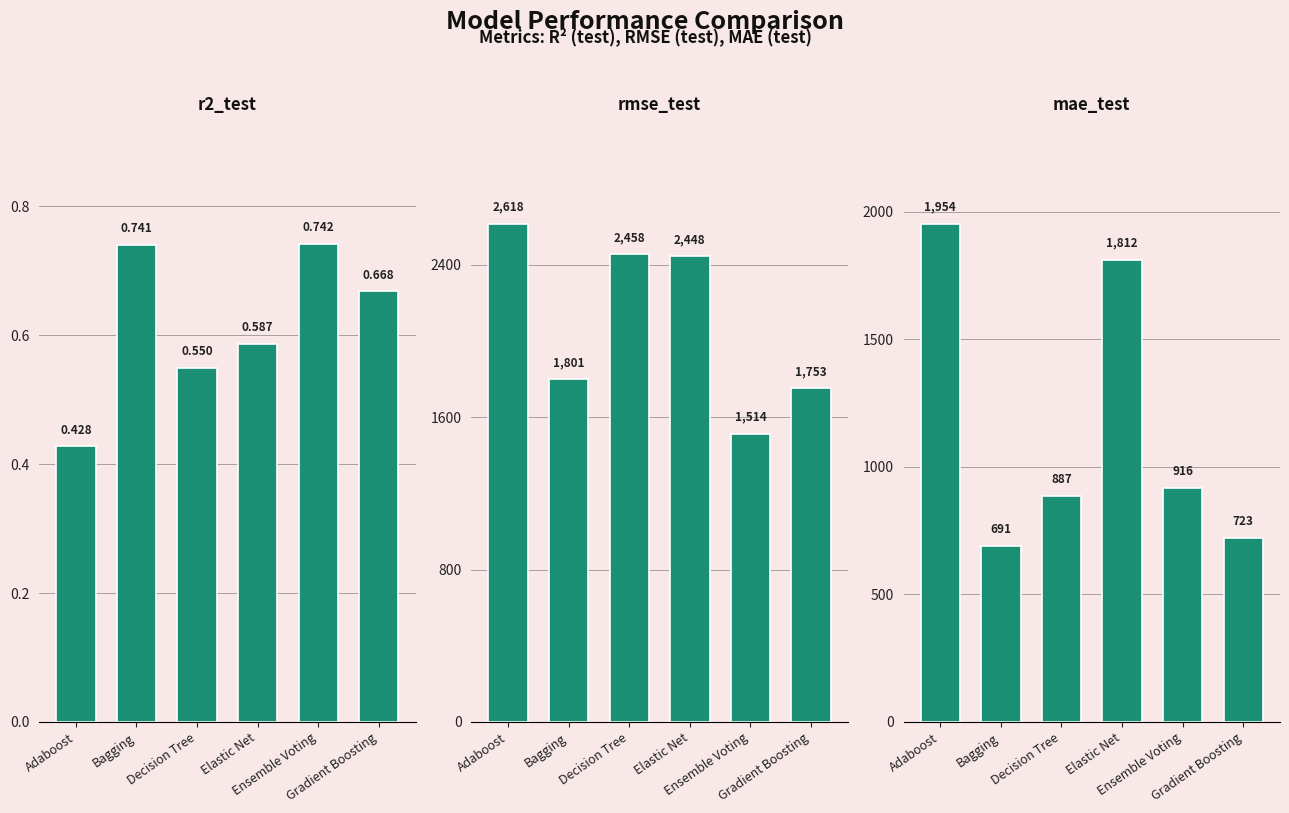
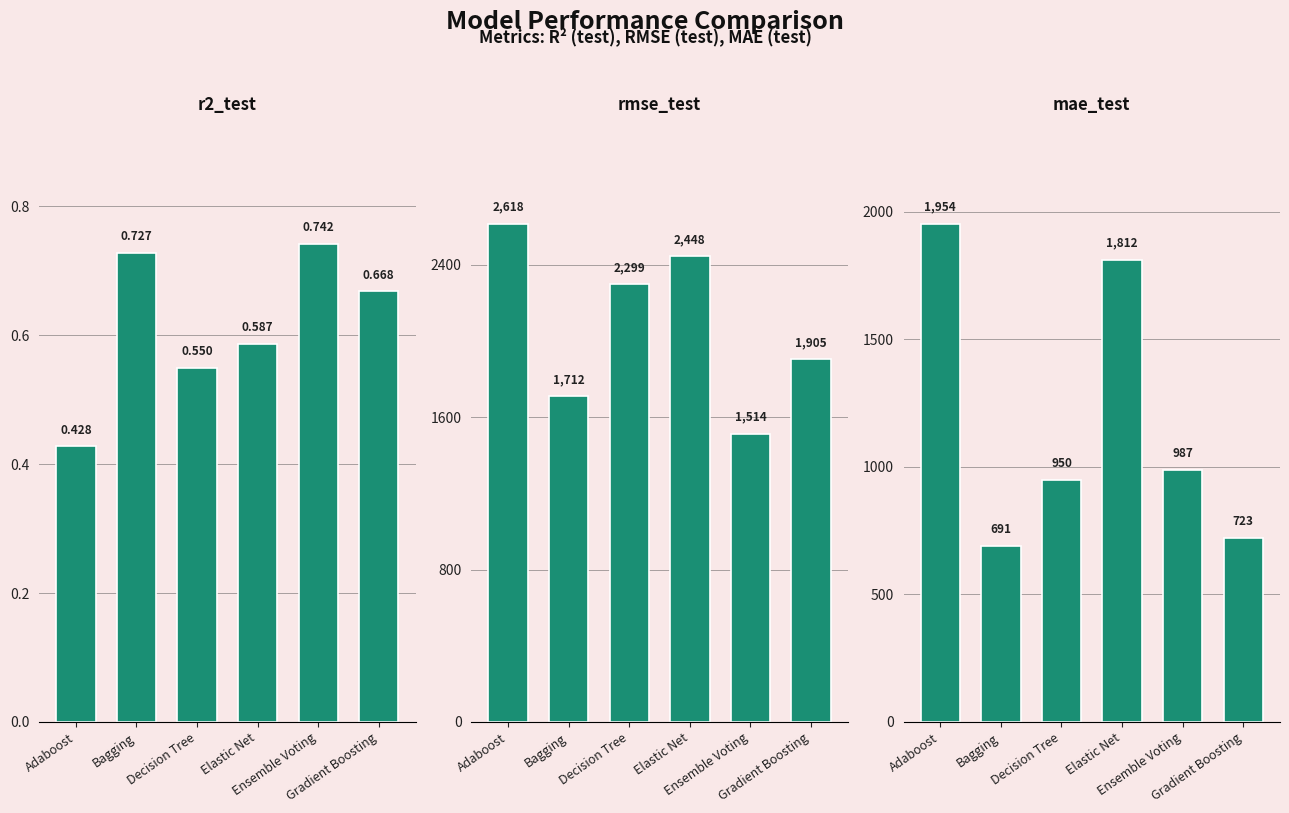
  {
    "r2_test": {
      "Adaboost": "0.428",
-     "Bagging": "0.741",
+     "Bagging": "0.727",
      "Decision Tree": "0.550",
      "Elastic Net": "0.587",
      "Ensemble Voting": "0.742",
      "Gradient Boosting": "0.668"
    },
    "rmse_test": {
      "Adaboost": "2,618",
-     "Bagging": "1,801",
-     "Decision Tree": "2,458",
+     "Bagging": "1,712",
+     "Decision Tree": "2,299",
      "Elastic Net": "2,448",
      "Ensemble Voting": "1,514",
-     "Gradient Boosting": "1,753"
+     "Gradient Boosting": "1,905"
    },
    "mae_test": {
      "Adaboost": "1,954",
      "Bagging": "691",
-     "Decision Tree": "887",
+     "Decision Tree": "950",
      "Elastic Net": "1,812",
-     "Ensemble Voting": "916",
+     "Ensemble Voting": "987",
      "Gradient Boosting": "723"
    }
  }
